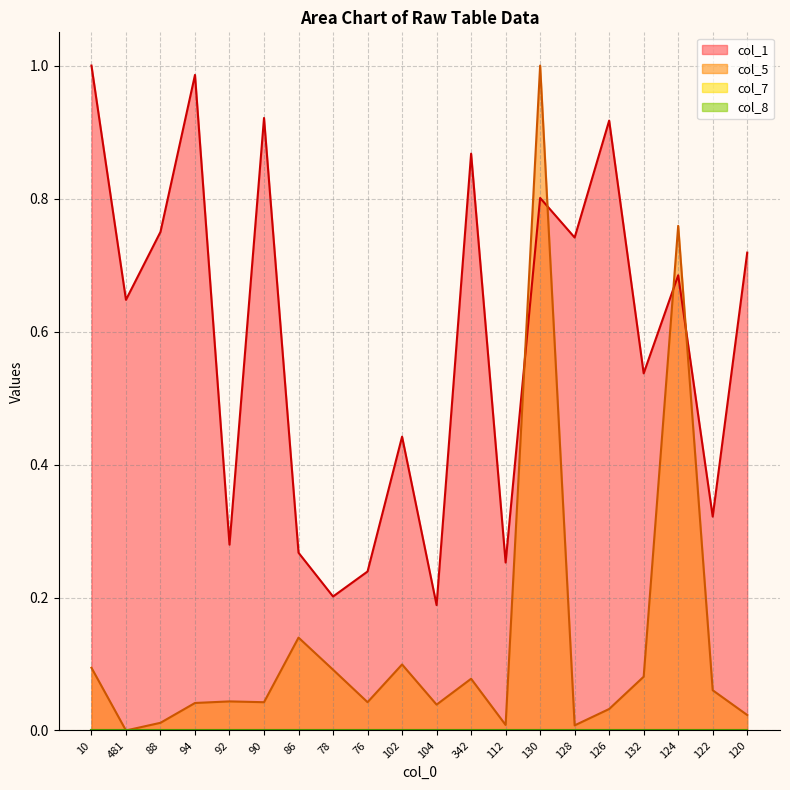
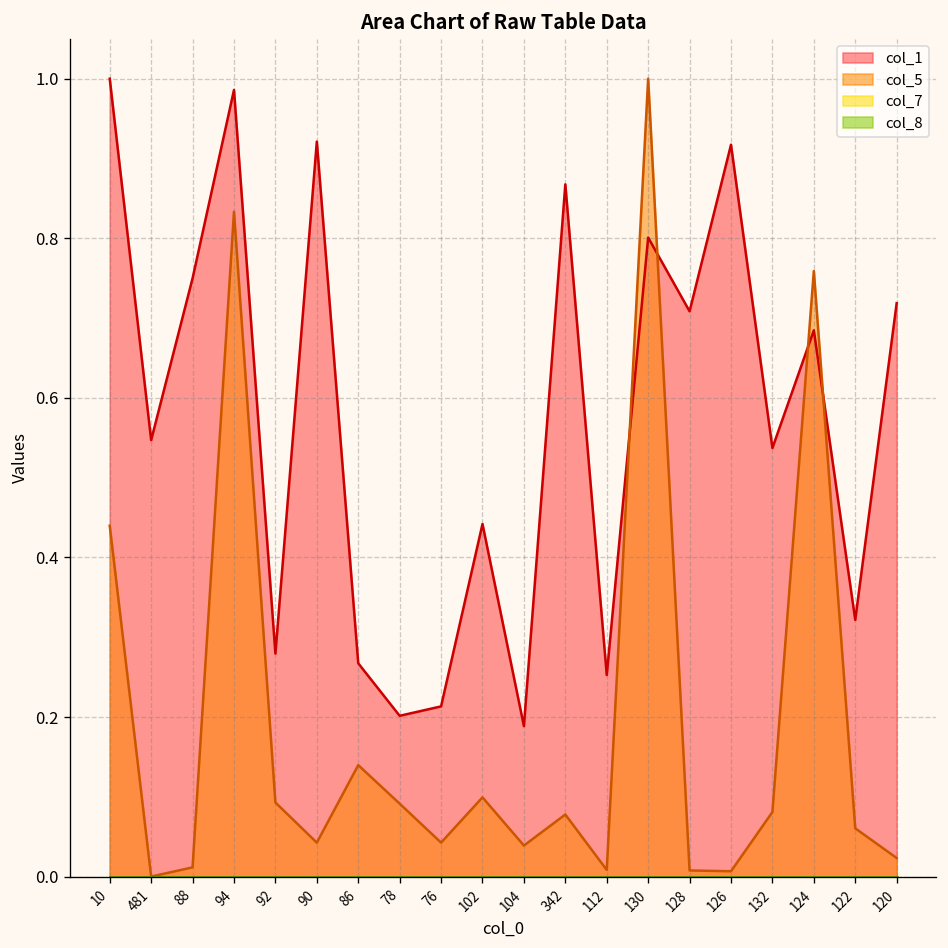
  {
    "col_1": {
      "10": 1.00,
-     "481": 0.65,
+     "481": 0.55,
      "88": 0.75,
      "94": 0.99,
      "92": 0.28,
      "90": 0.92,
      "86": 0.27,
      "78": 0.20,
-     "76": 0.24,
+     "76": 0.21,
      "102": 0.44,
      "104": 0.19,
      "342": 0.87,
      "112": 0.25,
      "130": 0.80,
-     "128": 0.74,
+     "128": 0.71,
      "126": 0.92,
      "132": 0.54,
      "124": 0.68,
      "122": 0.32,
      "120": 0.72
    },
    "col_5": {
-     "10": 0.09,
+     "10": 0.44,
      "88": 0.01,
-     "94": 0.04,
-     "92": 0.04,
+     "94": 0.83,
+     "92": 0.09,
      "90": 0.04,
      "86": 0.14,
      "78": 0.09,
      "76": 0.04,
      "102": 0.10,
      "104": 0.04,
      "342": 0.08,
      "112": 0.01,
      "130": 1.00,
      "128": 0.01,
-     "126": 0.03,
+     "126": 0.01,
      "132": 0.08,
      "124": 0.76,
      "122": 0.06,
      "120": 0.02
    },
    "col_8": {
      "10": 0.00,
      "88": 0.00,
      "94": 0.00,
      "92": 0.00,
      "90": 0.00,
      "86": 0.00,
      "78": 0.00,
      "76": 0.00,
      "102": 0.00,
      "104": 0.00,
      "342": 0.00,
      "112": 0.00,
      "130": 0.00,
      "128": 0.00,
      "126": 0.00,
      "132": 0.00,
      "124": 0.00,
      "122": 0.00,
      "120": 0.00
    }
  }
